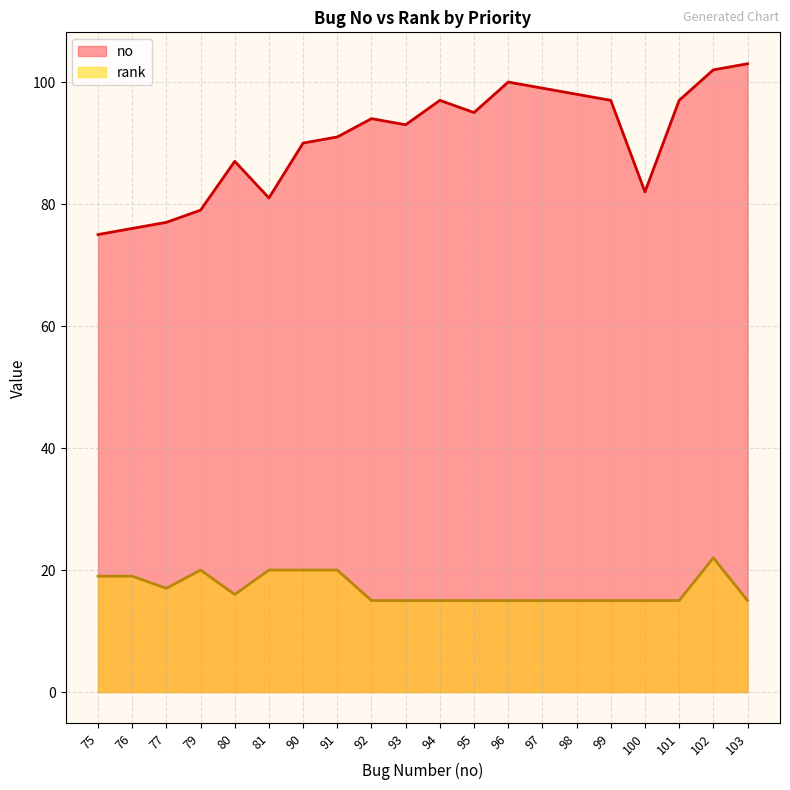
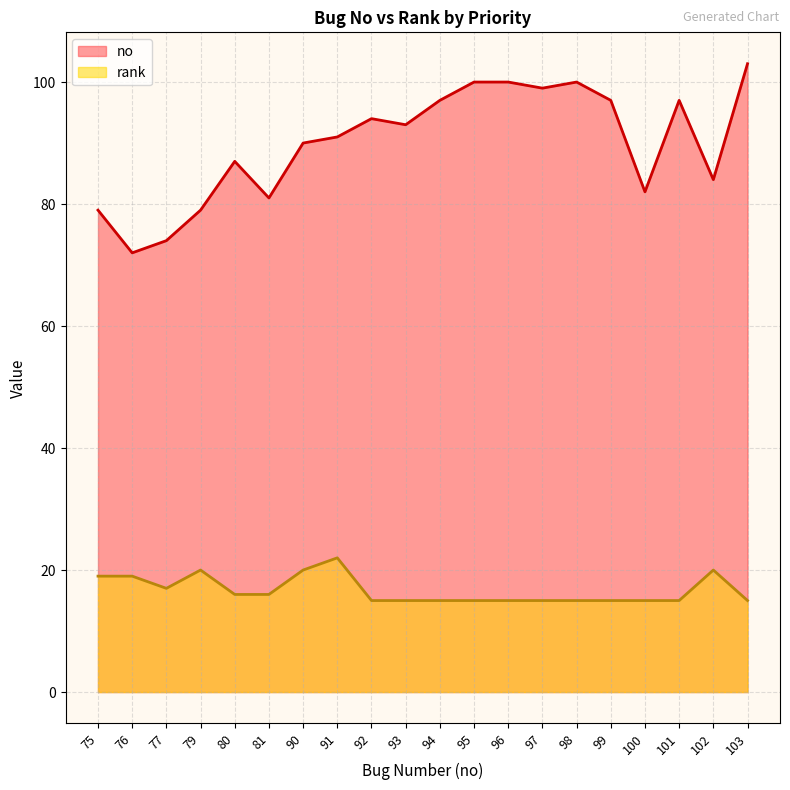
  {
    "no": {
-     "75": 75,
-     "76": 76,
-     "77": 77,
+     "75": 79,
+     "76": 72,
+     "77": 74,
      "79": 79,
      "80": 87,
      "81": 81,
      "90": 90,
      "91": 91,
      "92": 94,
      "93": 93,
      "94": 97,
-     "95": 95,
+     "95": 100,
      "96": 100,
      "97": 99,
-     "98": 98,
+     "98": 100,
      "99": 97,
      "100": 82,
      "101": 97,
-     "102": 102,
+     "102": 84,
      "103": 103
    },
    "rank": {
      "75": 19,
      "76": 19,
      "77": 17,
      "79": 20,
      "80": 16,
-     "81": 20,
+     "81": 16,
      "90": 20,
-     "91": 20,
+     "91": 22,
      "92": 15,
      "93": 15,
      "94": 15,
      "95": 15,
      "96": 15,
      "97": 15,
      "98": 15,
      "99": 15,
      "100": 15,
      "101": 15,
-     "102": 22,
+     "102": 20,
      "103": 15
    }
  }
